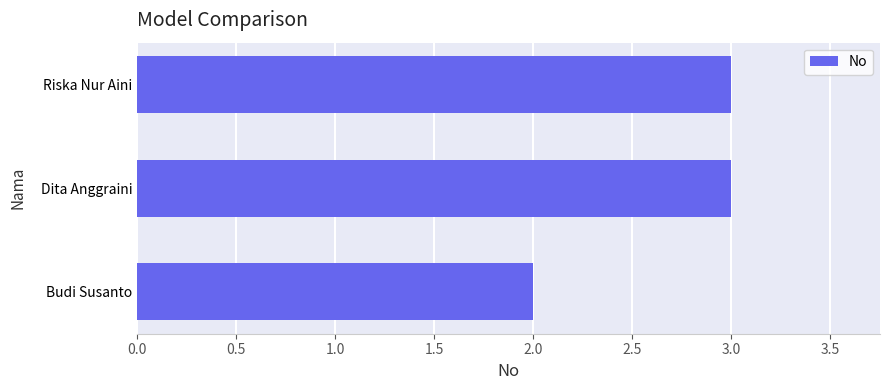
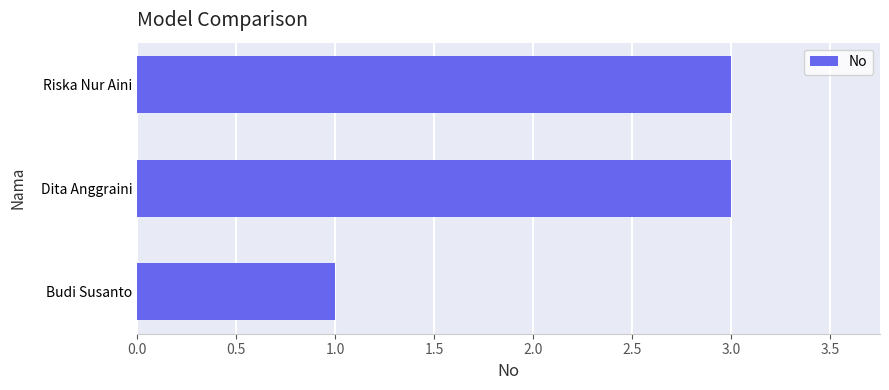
  {
    "Riska Nur Aini": 3,
    "Dita Anggraini": 3,
-   "Budi Susanto": 2
+   "Budi Susanto": 1
  }
